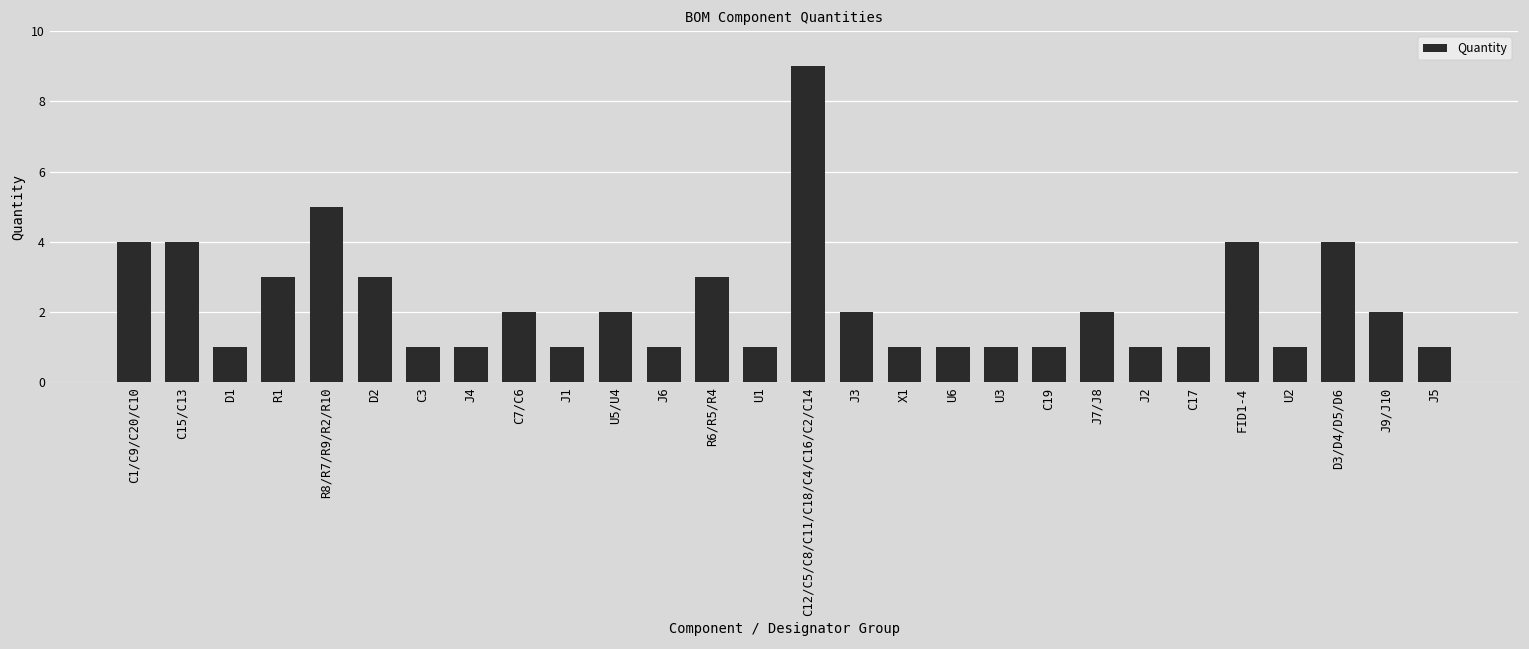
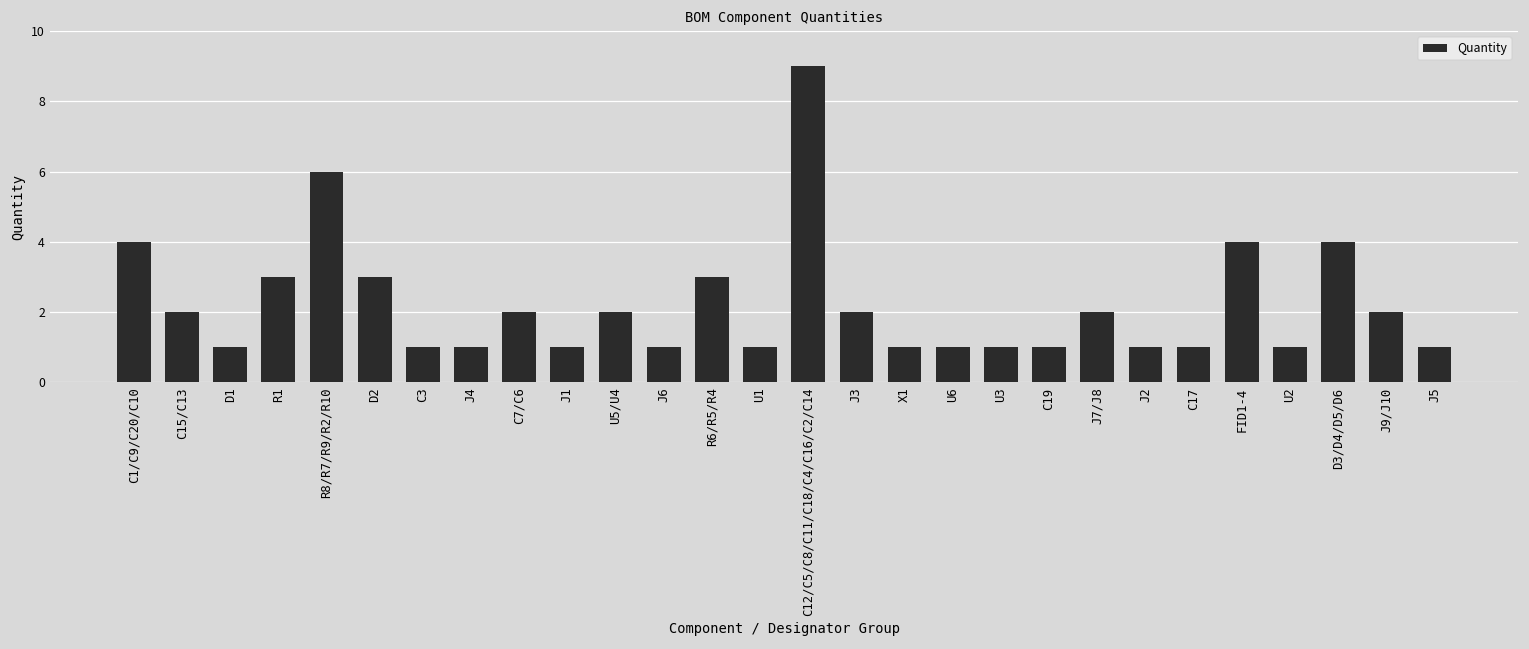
  {
    "C1/C9/C20/C10": 4,
-   "C15/C13": 4,
+   "C15/C13": 2,
    "D1": 1,
    "R1": 3,
-   "R8/R7/R9/R2/R10": 5,
+   "R8/R7/R9/R2/R10": 6,
    "D2": 3,
    "C3": 1,
    "J4": 1,
    "C7/C6": 2,
    "J1": 1,
    "U5/U4": 2,
    "J6": 1,
    "R6/R5/R4": 3,
    "U1": 1,
    "C12/C5/C8/C11/C18/C4/C16/C2/C14": 9,
    "J3": 2,
    "X1": 1,
    "U6": 1,
    "U3": 1,
    "C19": 1,
    "J7/J8": 2,
    "J2": 1,
    "C17": 1,
    "FID1-4": 4,
    "U2": 1,
    "D3/D4/D5/D6": 4,
    "J9/J10": 2,
    "J5": 1
  }
